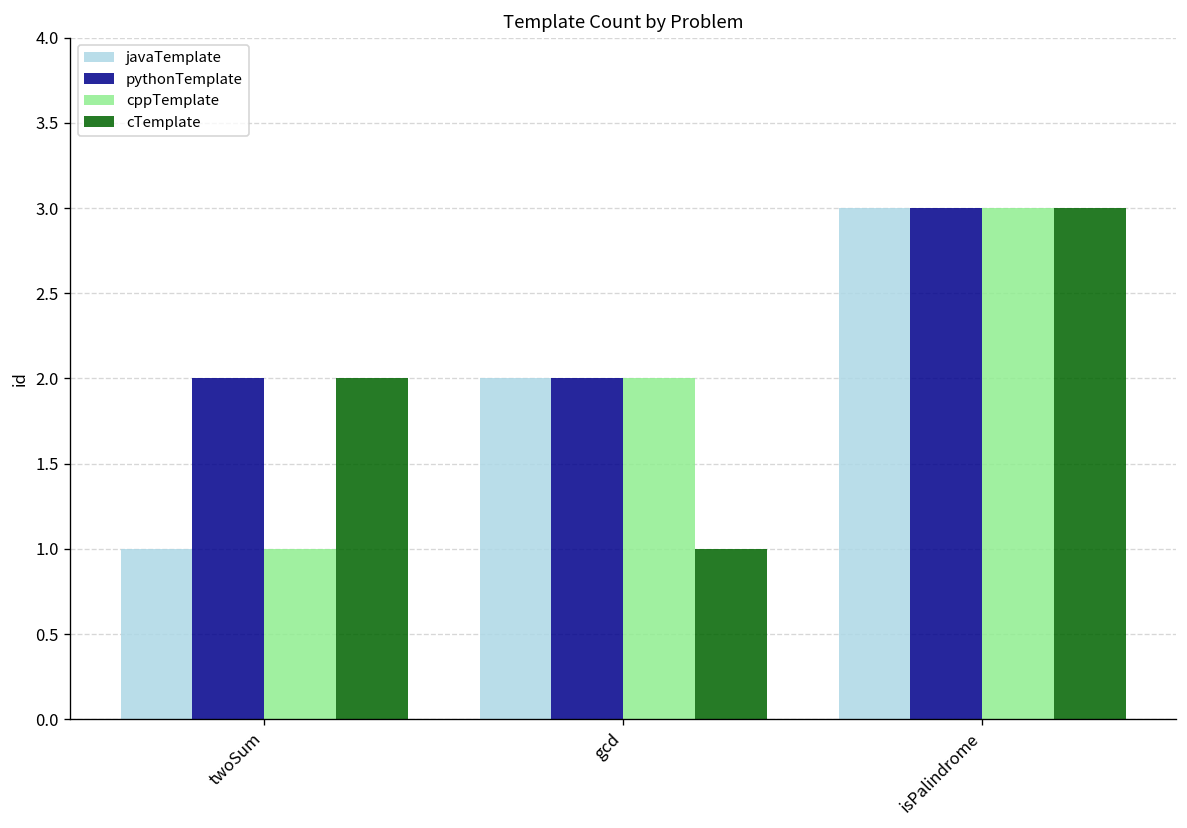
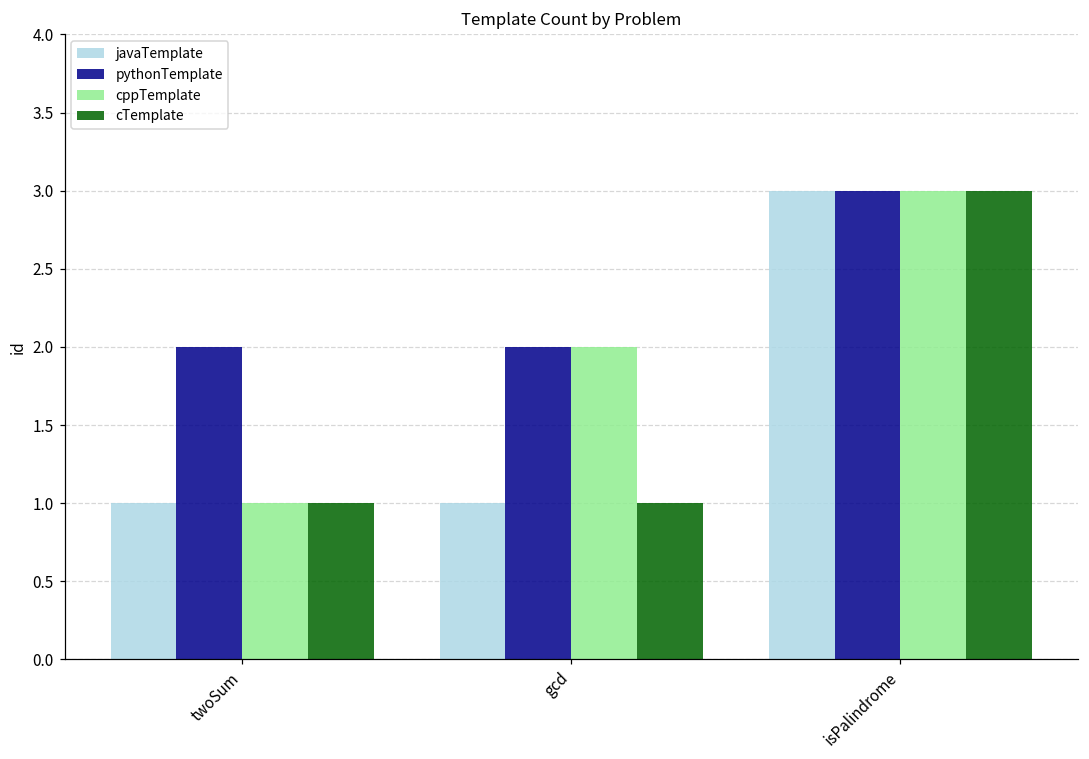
  {
    "javaTemplate": {
      "twoSum": 1,
-     "gcd": 2,
+     "gcd": 1,
      "isPalindrome": 3
    },
    "pythonTemplate": {
      "twoSum": 2,
      "gcd": 2,
      "isPalindrome": 3
    },
    "cppTemplate": {
      "twoSum": 1,
      "gcd": 2,
      "isPalindrome": 3
    },
    "cTemplate": {
-     "twoSum": 2,
+     "twoSum": 1,
      "gcd": 1,
      "isPalindrome": 3
    }
  }
